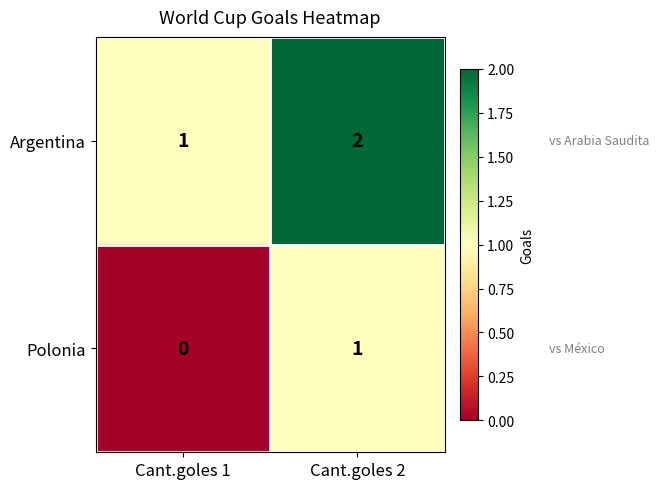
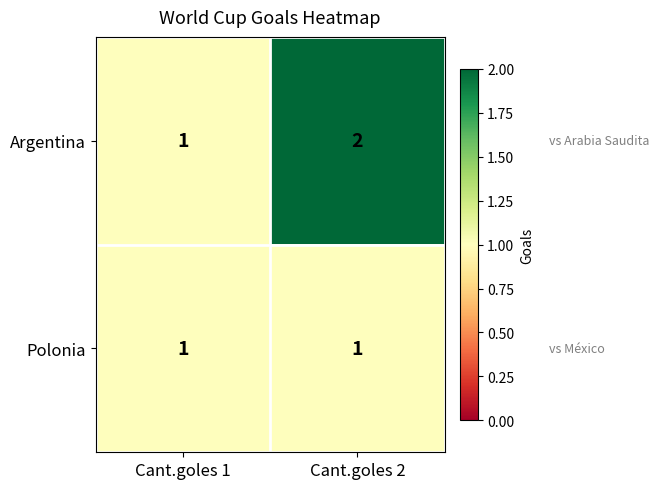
  {
    "Argentina": {
      "Cant.goles 1": 1,
      "Cant.goles 2": 2
    },
    "Polonia": {
-     "Cant.goles 1": 0,
+     "Cant.goles 1": 1,
      "Cant.goles 2": 1
    }
  }
